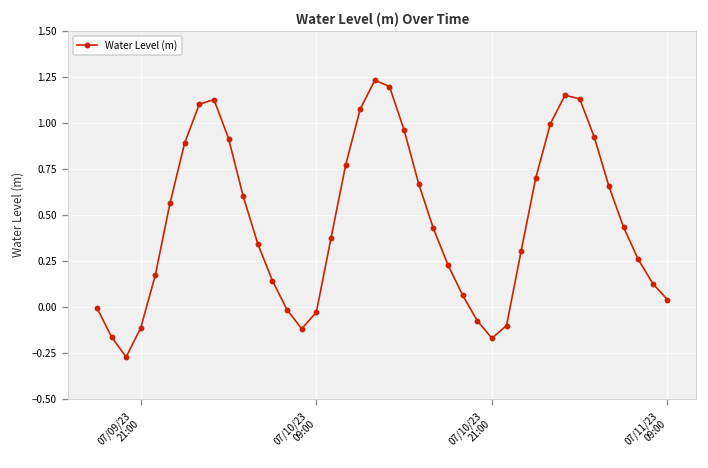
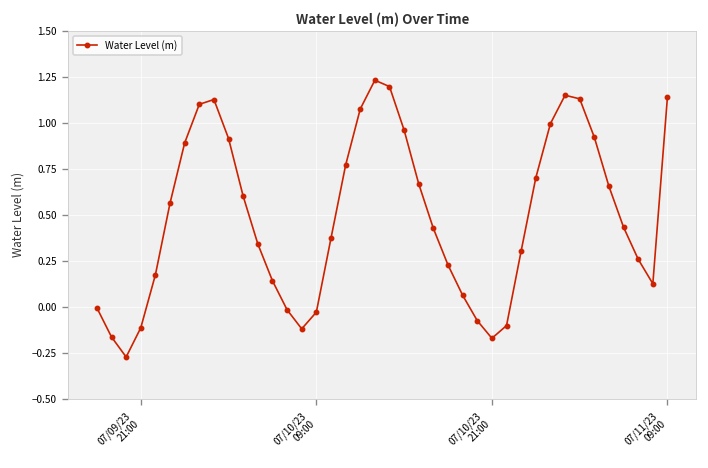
  {
    "07/09/23 21:00": -0.11,
    "07/10/23 09:00": -0.03,
    "07/10/23 21:00": -0.17,
-   "07/11/23 09:00": 0.04
+   "07/11/23 09:00": 1.14
  }
